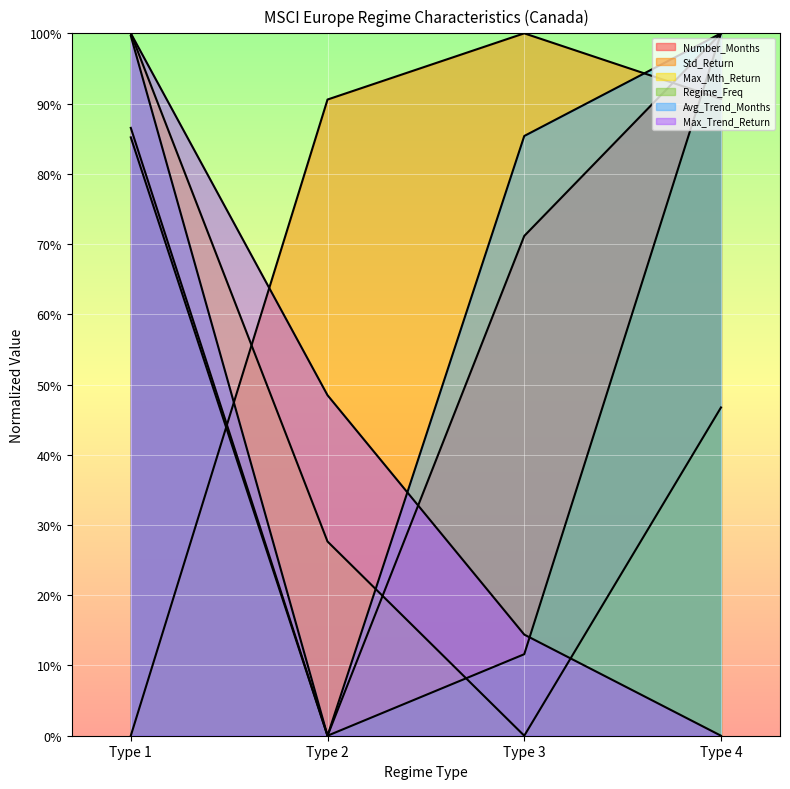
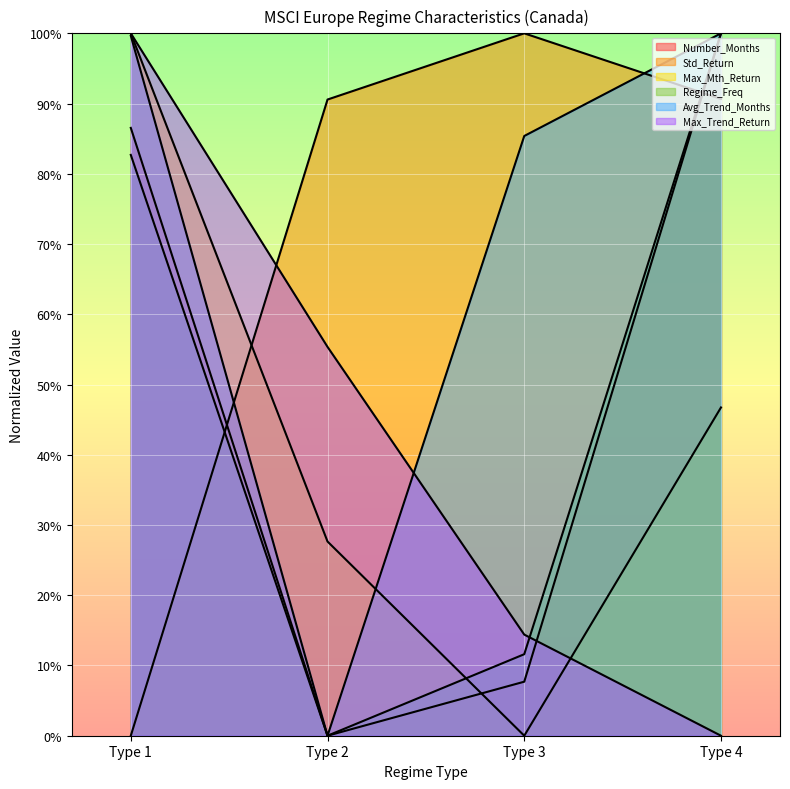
  {
    "Number_Months": {
      "Type 1": "87%",
-     "Type 3": "71%"
+     "Type 3": "8%"
    },
    "Std_Return": {
      "Type 1": "0%",
      "Type 2": "91%",
      "Type 3": "100%"
    },
    "Max_Mth_Return": {
      "Type 2": "28%",
      "Type 3": "0%",
      "Type 4": "47%"
    },
    "Regime_Freq": {
-     "Type 1": "85%",
+     "Type 1": "83%",
      "Type 3": "12%"
    },
    "Avg_Trend_Months": {
      "Type 3": "85%"
    },
    "Max_Trend_Return": {
-     "Type 2": "48%",
+     "Type 2": "55%",
      "Type 3": "14%",
      "Type 4": "0%"
    }
  }
